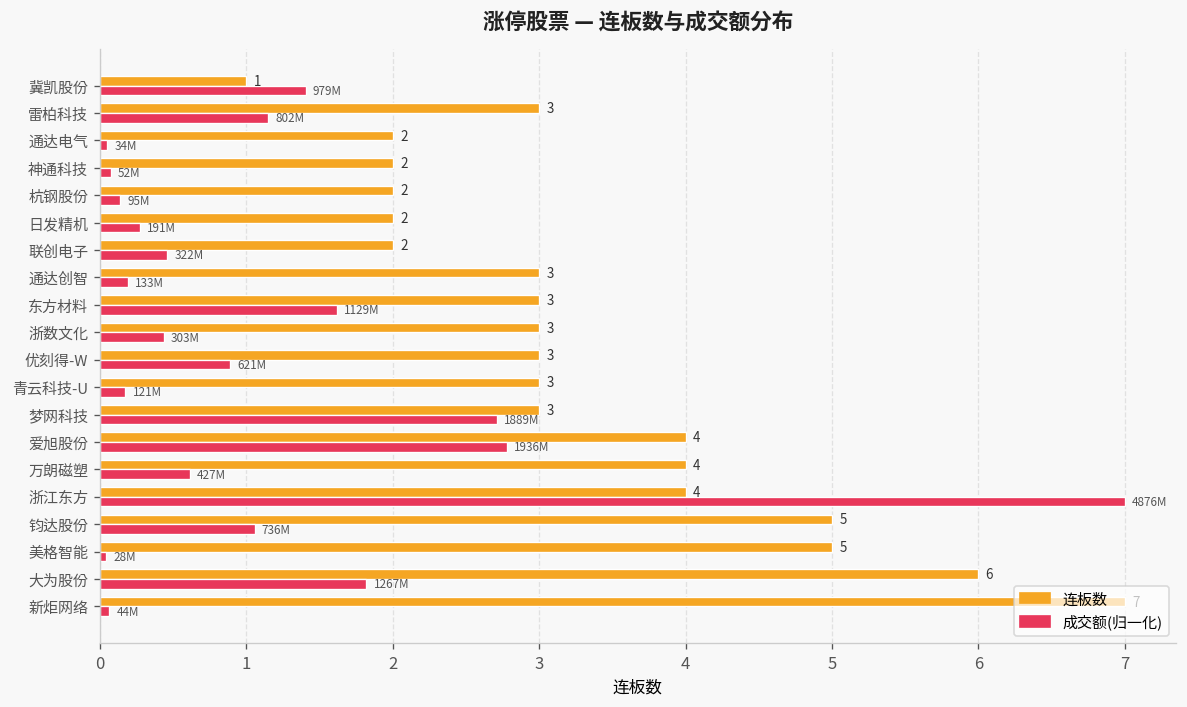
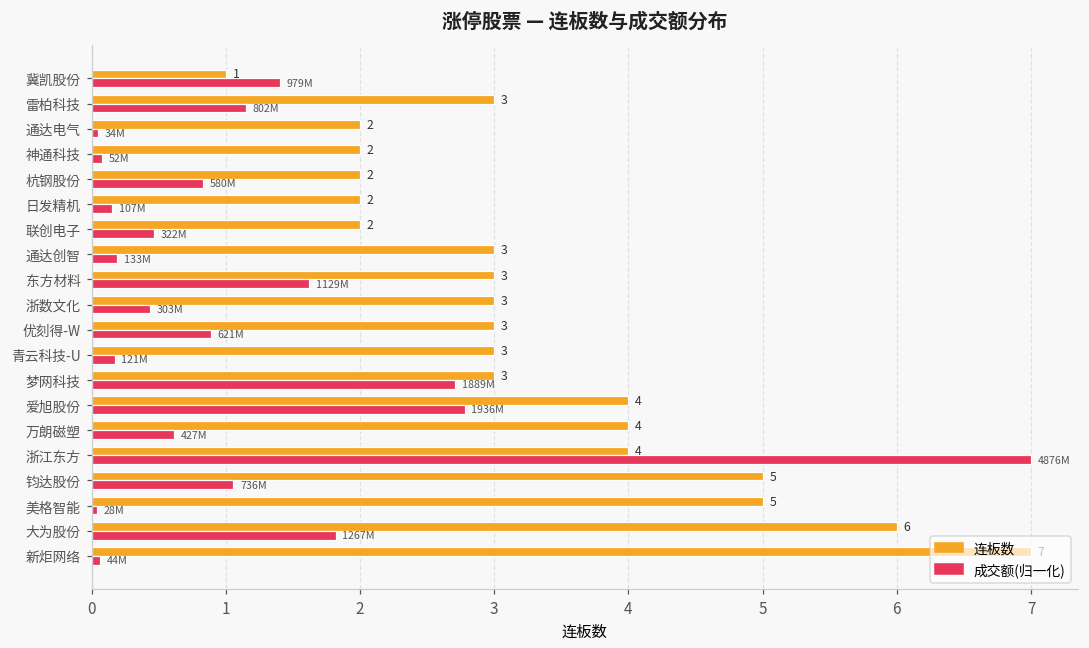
  {
    "连板数": {
      "冀凯股份": "1",
      "雷柏科技": "3",
      "通达电气": "2",
      "神通科技": "2",
      "杭钢股份": "2",
      "日发精机": "2",
      "联创电子": "2",
      "通达创智": "3",
      "东方材料": "3",
      "浙数文化": "3",
      "优刻得-W": "3",
      "青云科技-U": "3",
      "梦网科技": "3",
      "爱旭股份": "4",
      "万朗磁塑": "4",
      "浙江东方": "4",
      "钧达股份": "5",
      "美格智能": "5",
      "大为股份": "6"
    },
    "成交额(归一化)": {
-     "杭钢股份": "95M",
-     "日发精机": "191M"
+     "杭钢股份": "580M",
+     "日发精机": "107M"
    }
  }
